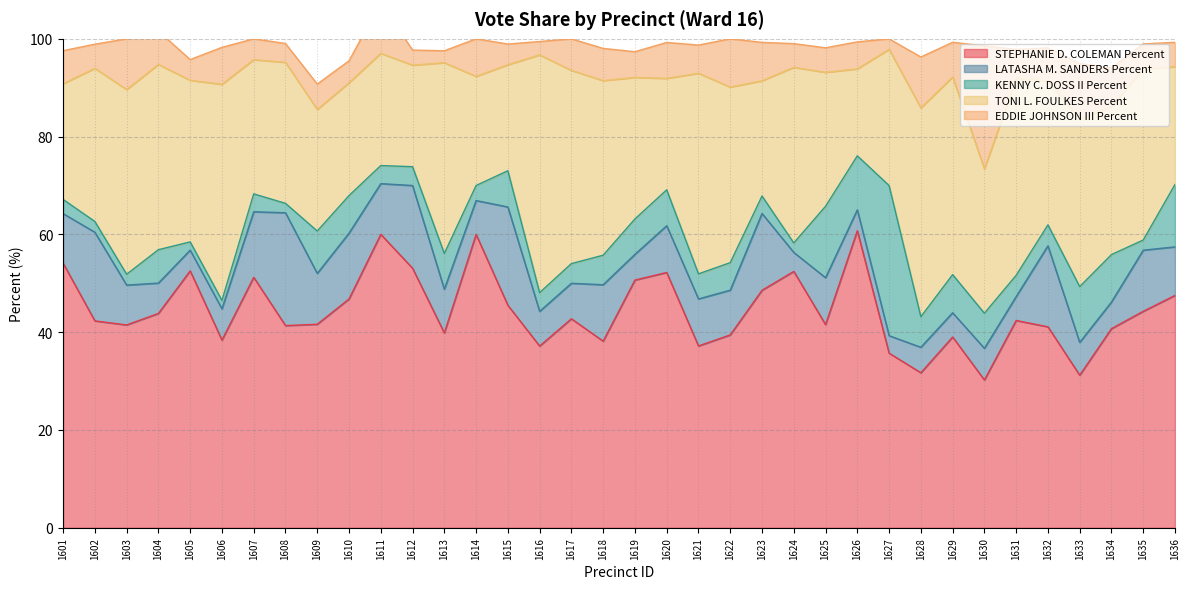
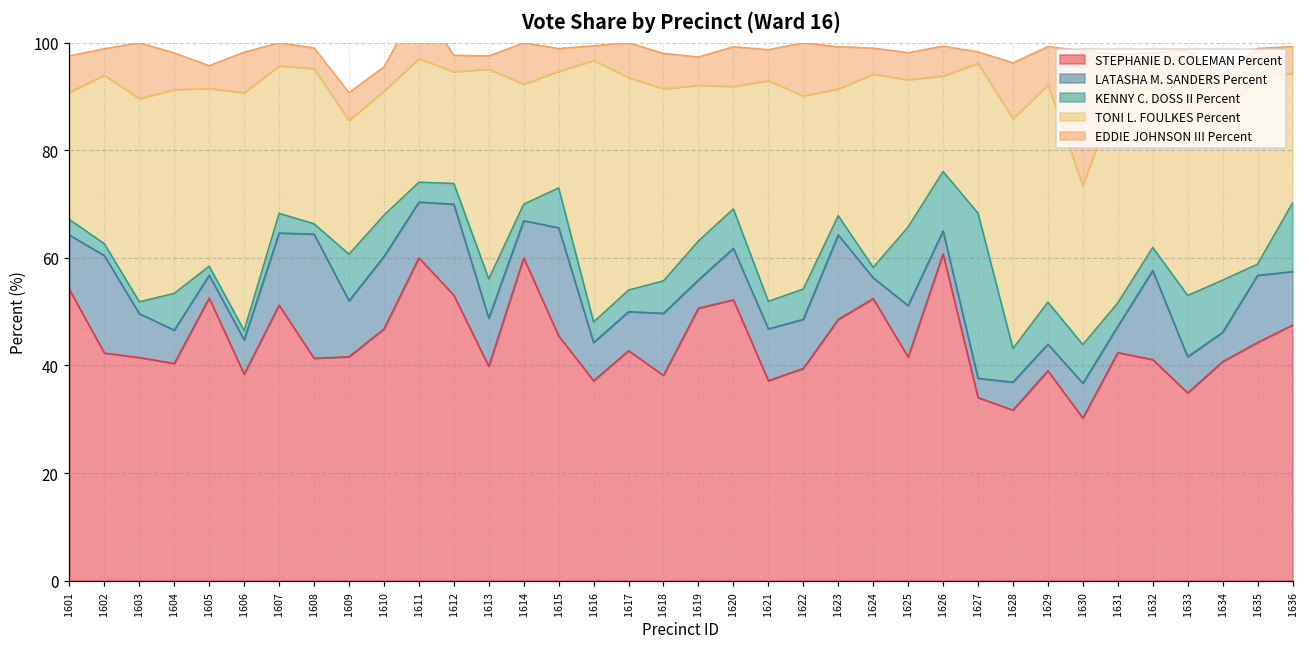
  {
    "STEPHANIE D. COLEMAN Percent": {
      "1601": 54,
      "1602": 42,
      "1603": 41,
-     "1604": 44,
+     "1604": 40,
      "1605": 53,
      "1606": 38,
      "1607": 51,
      "1608": 41,
      "1609": 42,
      "1610": 47,
      "1611": 60,
      "1612": 53,
      "1613": 40,
      "1614": 60,
      "1615": 46,
      "1616": 37,
      "1617": 43,
      "1618": 38,
      "1619": 51,
      "1620": 52,
      "1621": 37,
      "1622": 39,
      "1623": 49,
      "1624": 52,
      "1625": 42,
      "1626": 61,
-     "1627": 36,
+     "1627": 34,
      "1628": 32,
      "1629": 39,
      "1630": 30,
      "1631": 42,
      "1632": 41,
-     "1633": 31,
+     "1633": 35,
      "1634": 41,
      "1635": 44,
      "1636": 48
    }
  }
